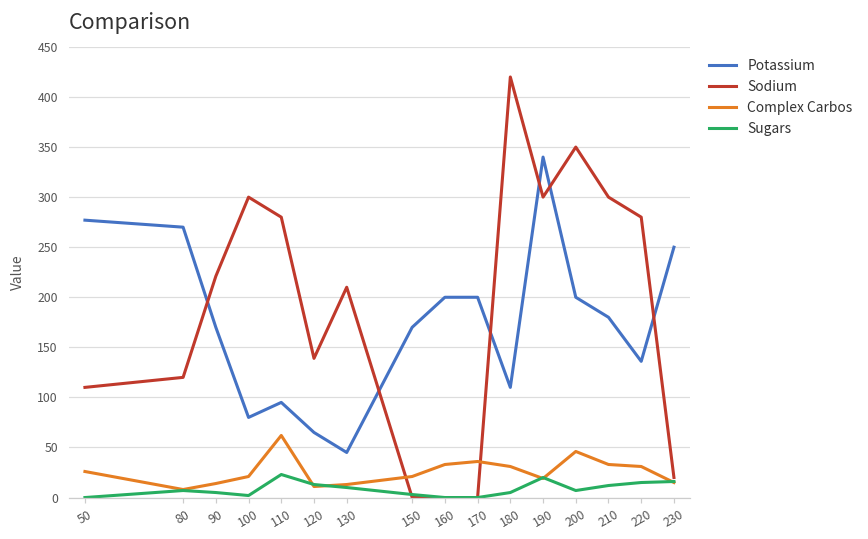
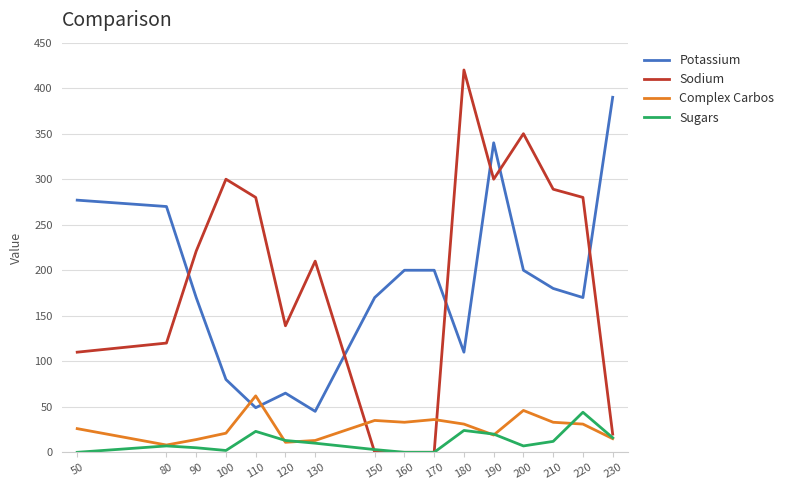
  {
    "Potassium": {
      "50": 280,
      "80": 270,
      "90": 170,
      "100": 80,
-     "110": 100,
+     "110": 50,
      "120": 70,
      "130": 50,
      "150": 170,
      "160": 200,
      "170": 200,
      "180": 110,
      "190": 340,
      "200": 200,
      "210": 180,
-     "220": 140,
-     "230": 250
+     "220": 170,
+     "230": 390
    },
    "Sodium": {
      "50": 110,
      "80": 120,
      "90": 220,
      "100": 300,
      "110": 280,
      "120": 140,
      "130": 210,
      "150": 0,
      "180": 420,
      "190": 300,
      "200": 350,
-     "210": 300,
+     "210": 290,
      "220": 280,
      "230": 20
    },
    "Complex Carbos": {
      "50": 30,
      "90": 10,
      "100": 20,
      "110": 60,
      "130": 10,
-     "150": 20,
+     "150": 40,
      "160": 30,
      "170": 40,
      "180": 30,
      "200": 50,
      "210": 30,
      "220": 30
    },
    "Sugars": {
      "50": 0,
      "90": 10,
      "100": 0,
      "110": 20,
      "130": 10,
      "150": 0,
-     "180": 10,
+     "180": 20,
      "200": 10,
      "210": 10,
-     "220": 20
+     "220": 40
    }
  }
